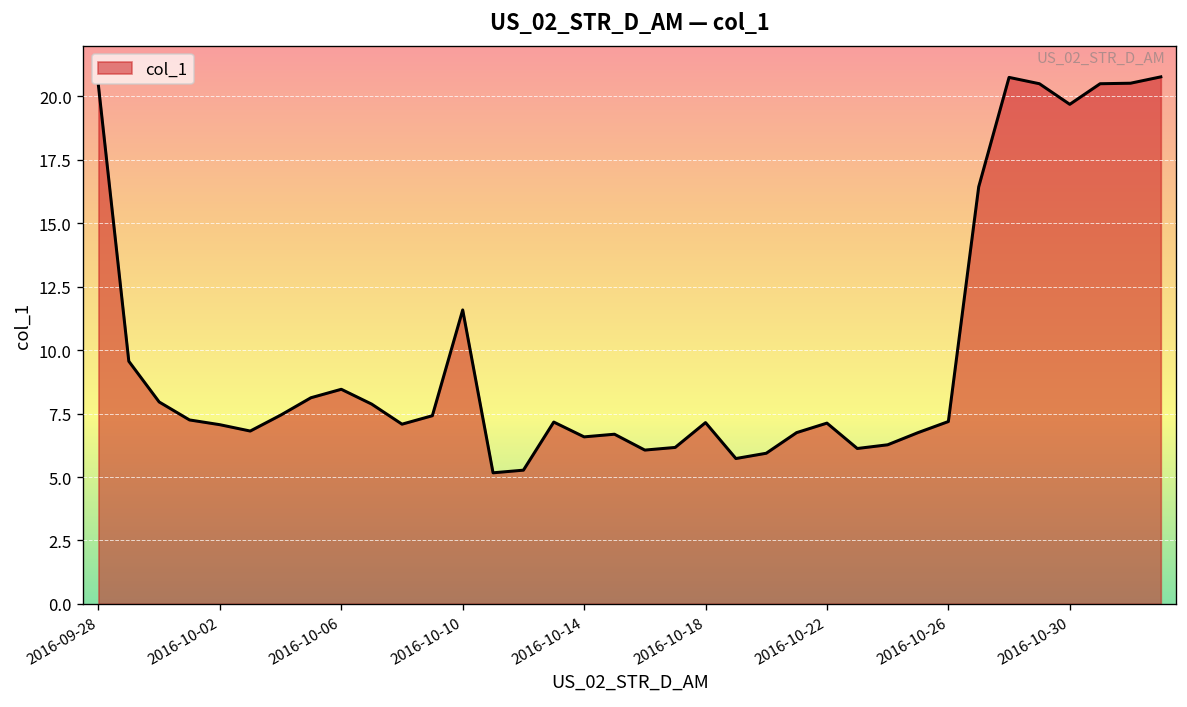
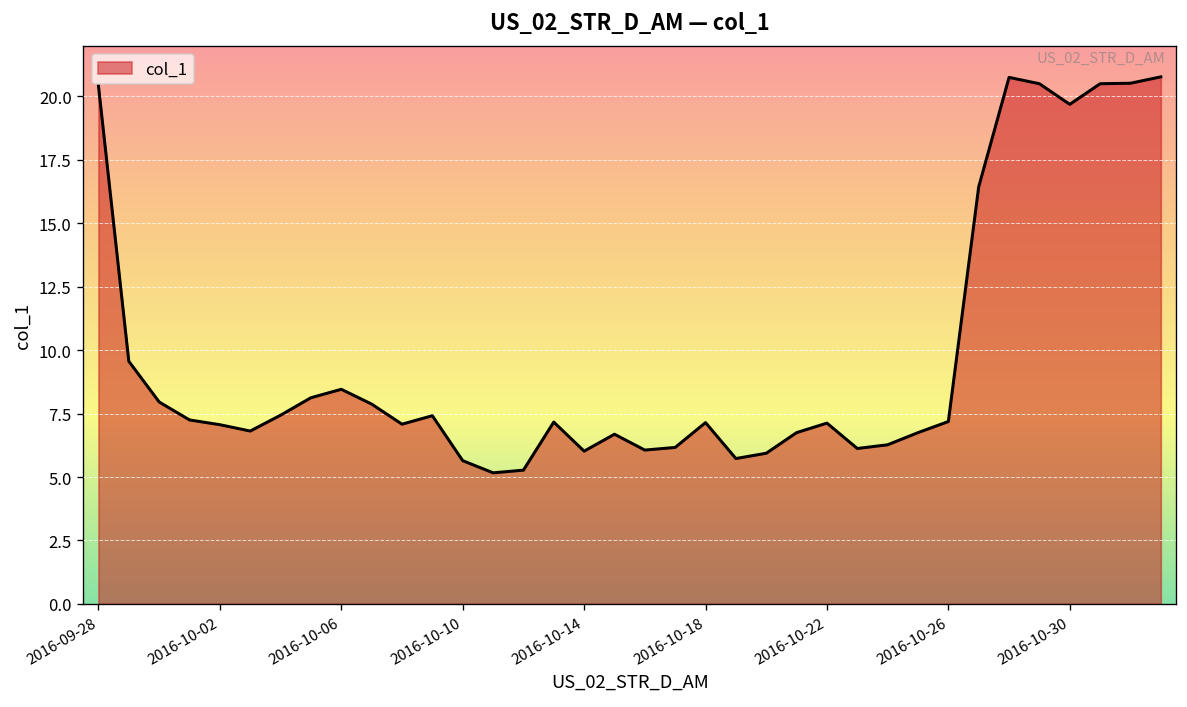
  {
    "2016-09-28": 20.4,
    "2016-10-02": 7.1,
    "2016-10-06": 8.5,
-   "2016-10-10": 11.6,
-   "2016-10-14": 6.6,
+   "2016-10-10": 5.6,
+   "2016-10-14": 6.0,
    "2016-10-18": 7.1,
    "2016-10-22": 7.1,
    "2016-10-26": 7.2,
    "2016-10-30": 19.7
  }
